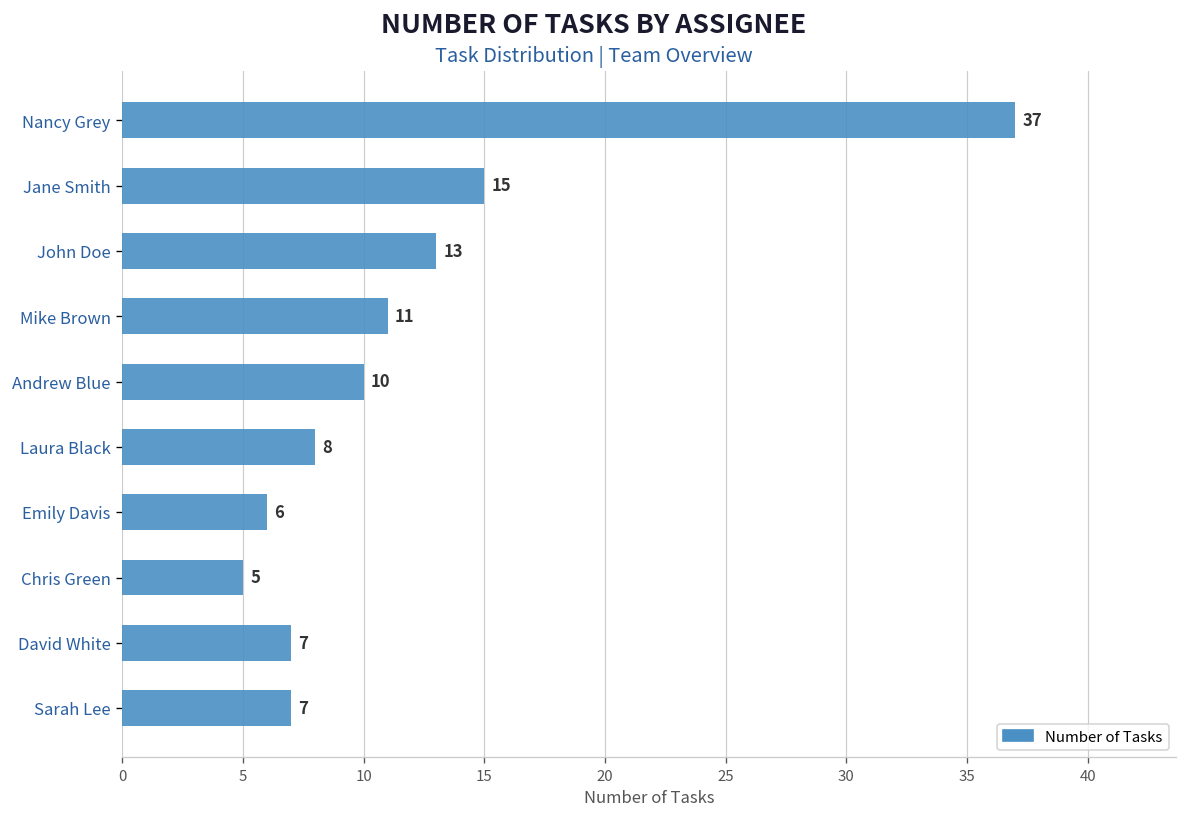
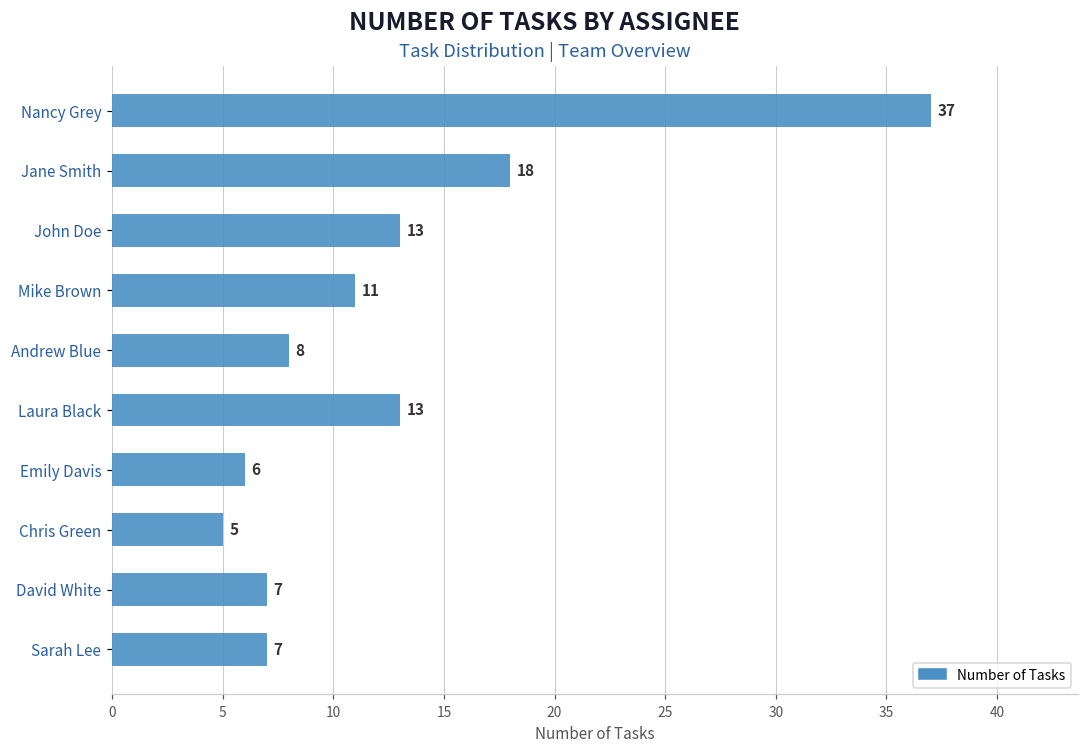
  {
    "Nancy Grey": 37,
-   "Jane Smith": 15,
+   "Jane Smith": 18,
    "John Doe": 13,
    "Mike Brown": 11,
-   "Andrew Blue": 10,
-   "Laura Black": 8,
+   "Andrew Blue": 8,
+   "Laura Black": 13,
    "Emily Davis": 6,
    "Chris Green": 5,
    "David White": 7,
    "Sarah Lee": 7
  }
